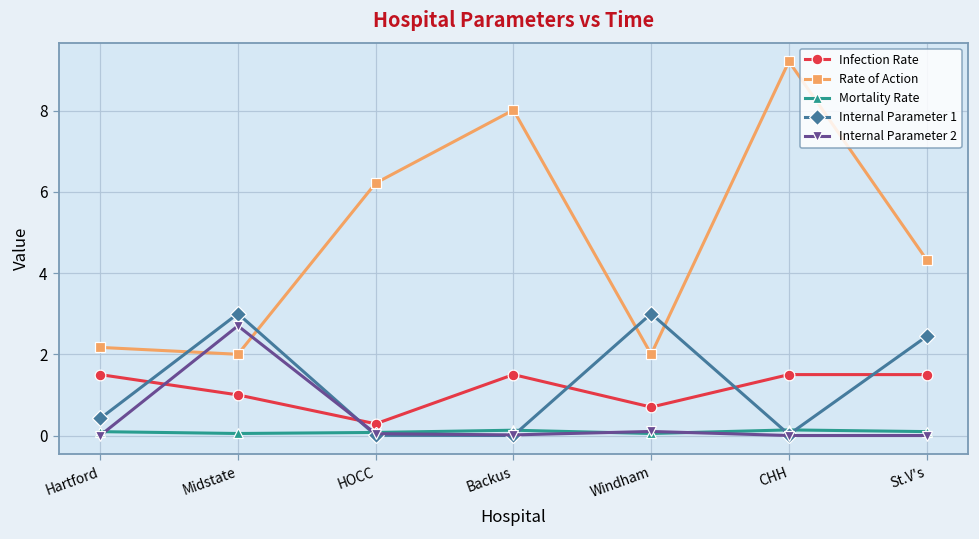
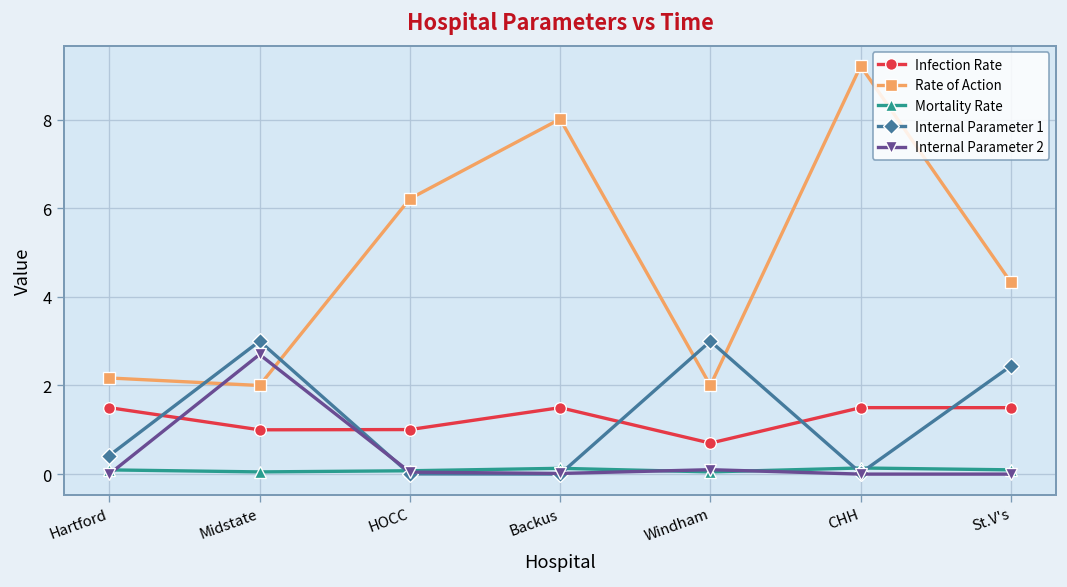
  {
    "Infection Rate": {
      "Hartford": 1.5,
      "Midstate": 1.0,
-     "HOCC": 0.3,
+     "HOCC": 1.0,
      "Backus": 1.5,
      "Windham": 0.7,
      "CHH": 1.5,
      "St.V's": 1.5
    },
    "Rate of Action": {
      "Hartford": 2.2,
      "Midstate": 2.0,
      "HOCC": 6.2,
      "Backus": 8.0,
      "Windham": 2.0,
      "CHH": 9.2,
      "St.V's": 4.3
    },
    "Internal Parameter 2": {
      "Hartford": 0.0,
      "Midstate": 2.7,
      "St.V's": 0.0
    }
  }
